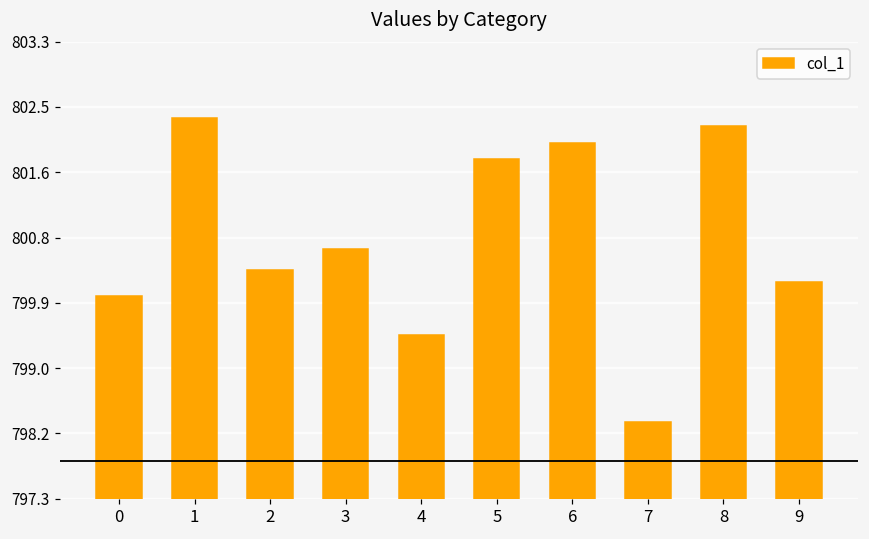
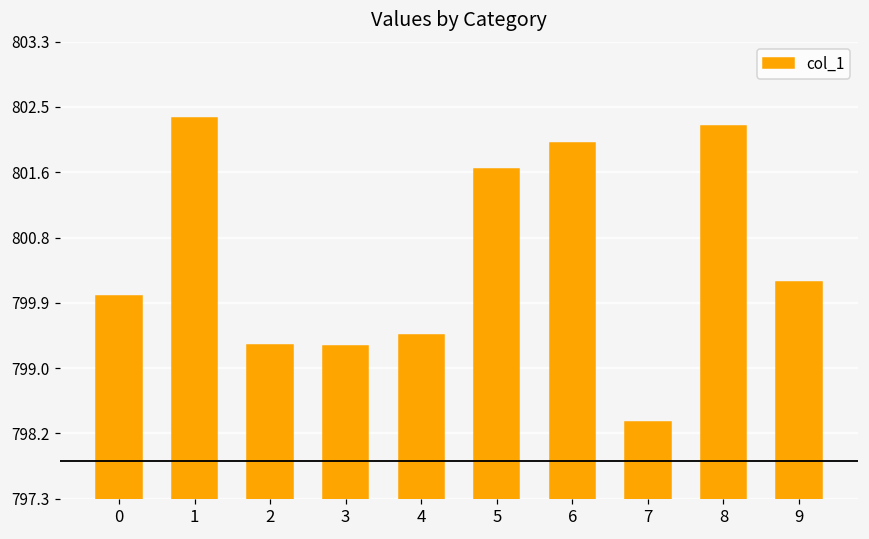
  {
    "0": 800.0,
    "1": 802.3,
-   "2": 800.3,
-   "3": 800.6,
+   "2": 799.4,
+   "3": 799.3,
    "4": 799.5,
-   "5": 801.8,
+   "5": 801.7,
    "6": 802.0,
    "7": 798.3,
    "8": 802.2,
    "9": 800.2
  }
